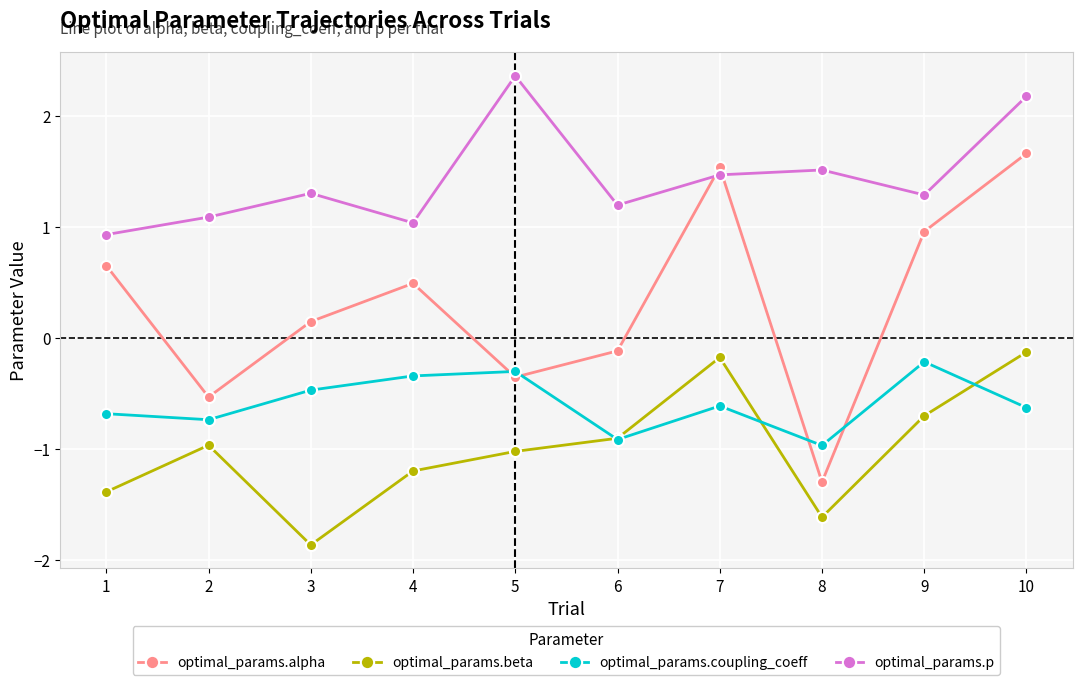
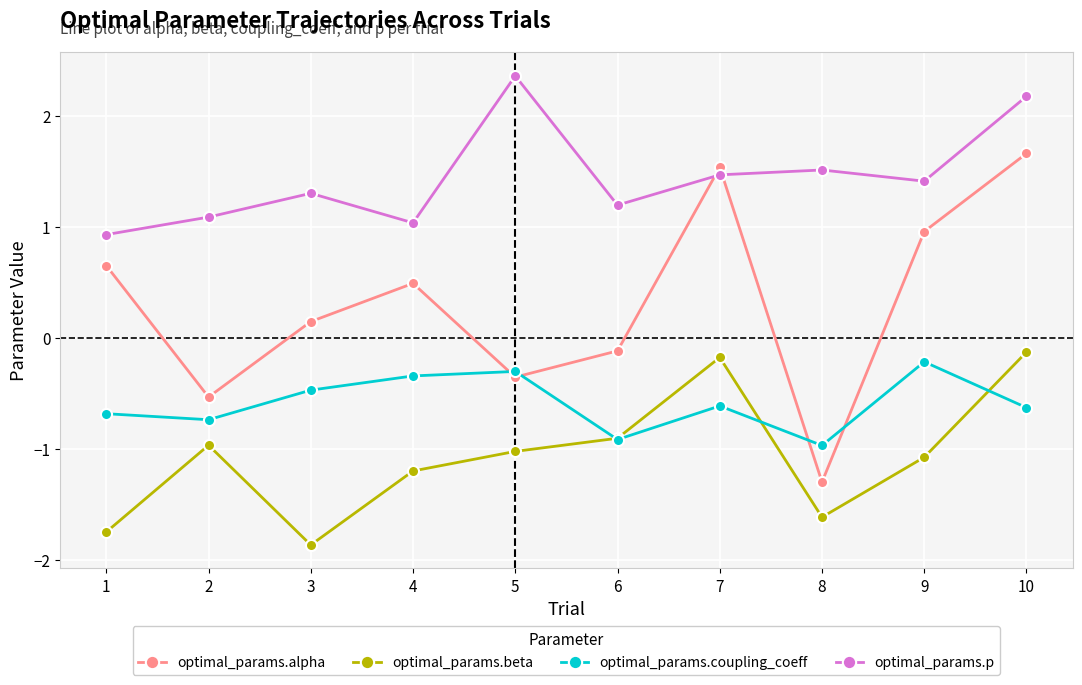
  {
    "optimal_params.alpha": {
      "1": 0.65,
      "2": -0.53,
      "3": 0.15,
      "4": 0.49,
      "5": -0.35,
      "6": -0.12,
      "7": 1.54,
      "8": -1.30,
      "9": 0.96,
      "10": 1.66
    },
    "optimal_params.beta": {
-     "1": -1.39,
+     "1": -1.75,
      "2": -0.97,
      "3": -1.86,
      "4": -1.20,
      "5": -1.02,
      "7": -0.17,
      "8": -1.61,
-     "9": -0.70,
+     "9": -1.07,
      "10": -0.13
    },
    "optimal_params.coupling_coeff": {
      "1": -0.68,
      "2": -0.74,
      "3": -0.47,
      "4": -0.34,
      "5": -0.30,
      "7": -0.61,
      "8": -0.97,
      "9": -0.21,
      "10": -0.63
    },
    "optimal_params.p": {
      "1": 0.93,
      "2": 1.09,
      "3": 1.30,
      "4": 1.04,
      "5": 2.36,
      "6": 1.20,
      "7": 1.47,
      "8": 1.51,
-     "9": 1.29,
+     "9": 1.41,
      "10": 2.18
    }
  }
